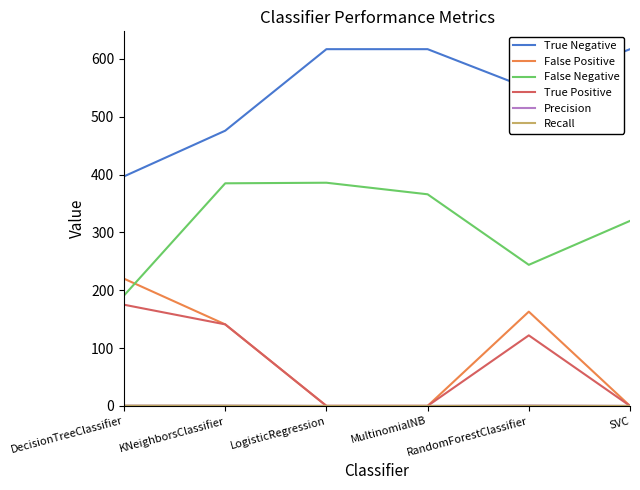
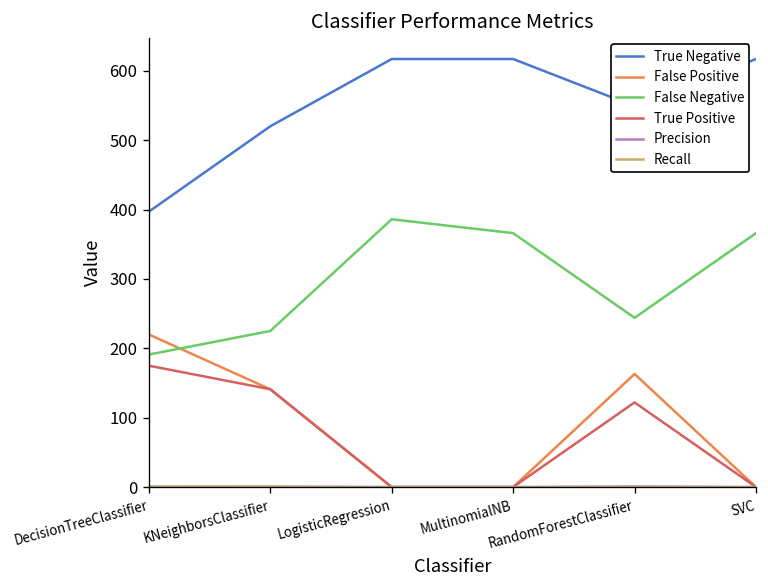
  {
    "True Negative": {
      "DecisionTreeClassifier": 400,
-     "KNeighborsClassifier": 480,
+     "KNeighborsClassifier": 520,
      "LogisticRegression": 620,
      "MultinomialNB": 620,
      "SVC": 620
    },
    "False Negative": {
      "DecisionTreeClassifier": 190,
-     "KNeighborsClassifier": 390,
+     "KNeighborsClassifier": 230,
      "LogisticRegression": 390,
      "MultinomialNB": 370,
      "RandomForestClassifier": 240,
-     "SVC": 320
+     "SVC": 370
    },
    "Recall": {
      "DecisionTreeClassifier": 0,
      "KNeighborsClassifier": 0,
      "RandomForestClassifier": 0
    }
  }
